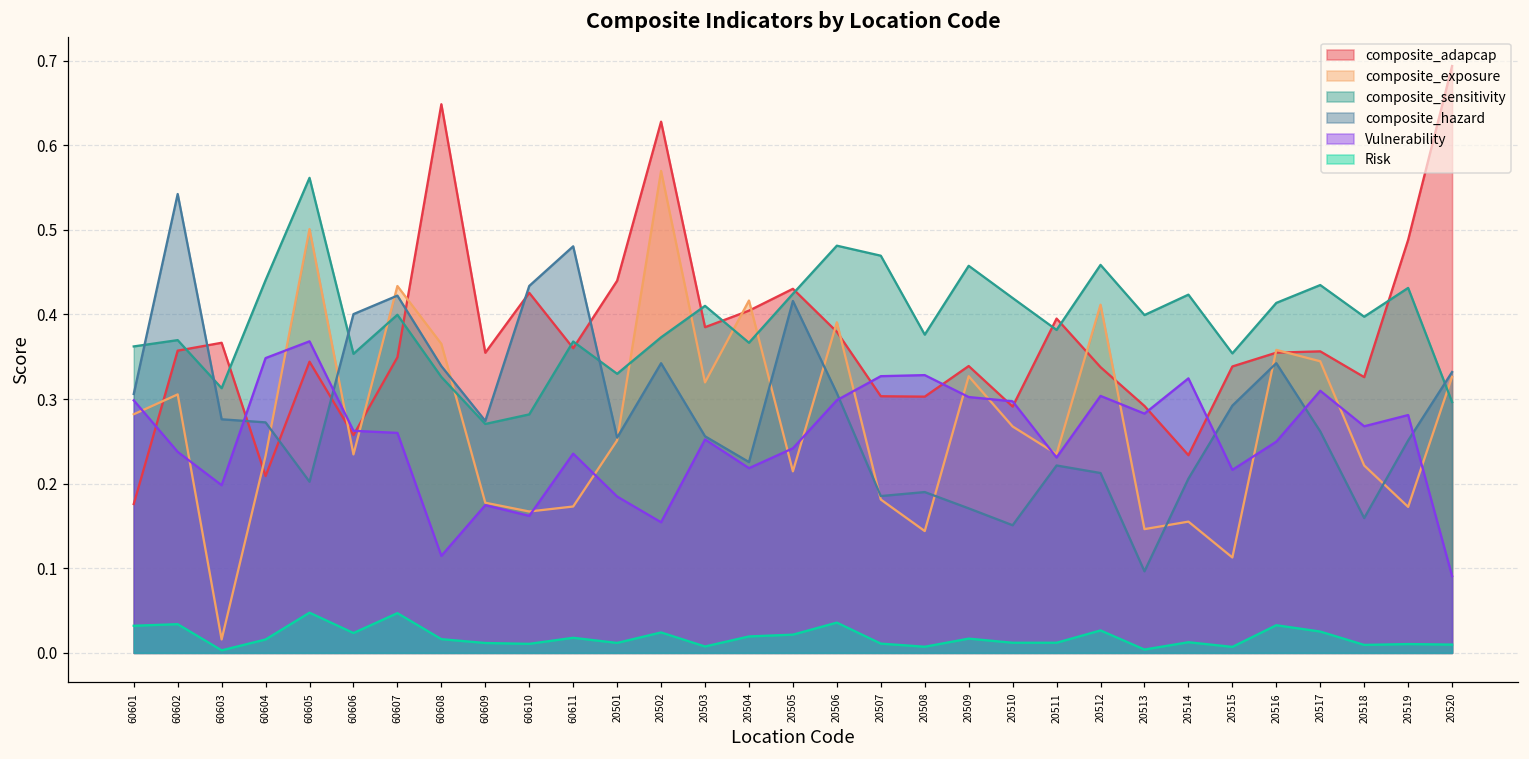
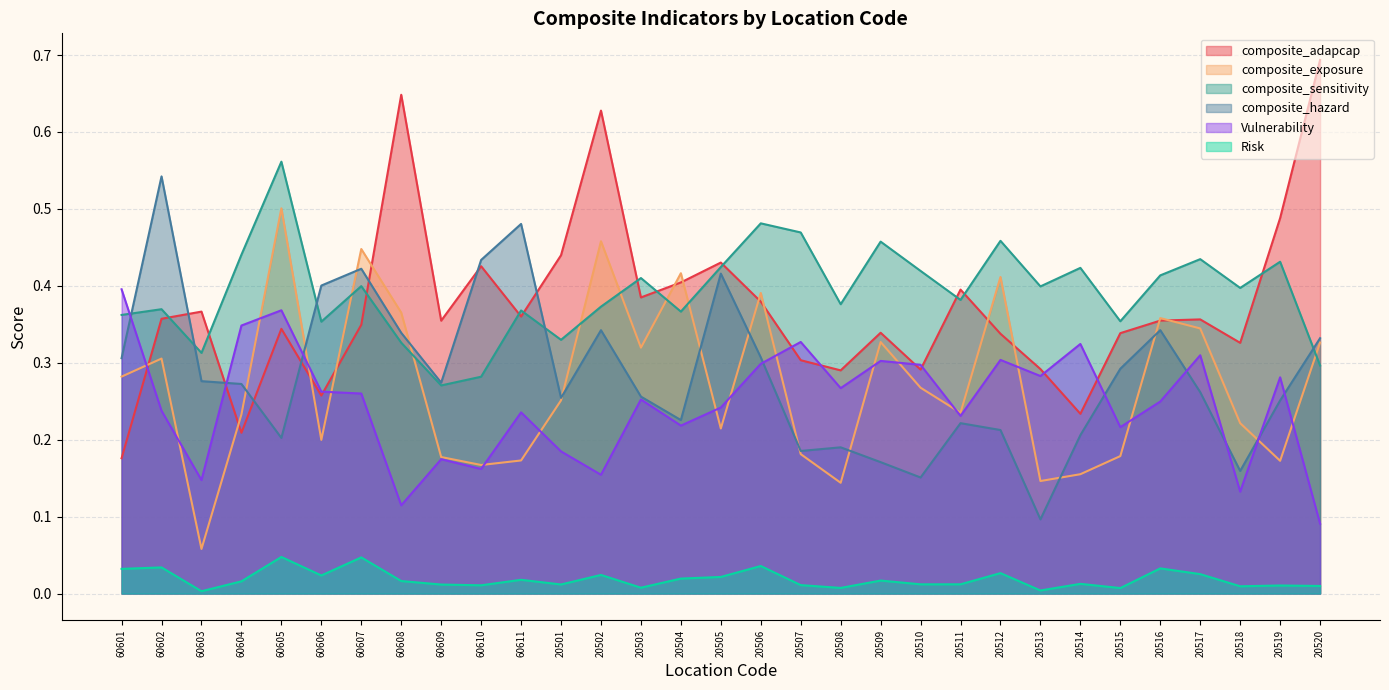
  {
    "composite_adapcap": {
      "60601": 0.18,
      "60602": 0.36,
      "60603": 0.37,
      "60604": 0.21,
      "60605": 0.34,
      "60606": 0.26,
      "60607": 0.35,
      "60608": 0.65,
      "60609": 0.35,
      "60610": 0.43,
      "60611": 0.36,
      "20501": 0.44,
      "20502": 0.63,
      "20503": 0.38,
      "20504": 0.40,
      "20505": 0.43,
      "20506": 0.38,
      "20507": 0.30,
-     "20508": 0.30,
+     "20508": 0.29,
      "20509": 0.34,
      "20510": 0.29,
      "20511": 0.40,
      "20512": 0.34,
      "20513": 0.29,
      "20514": 0.23,
      "20515": 0.34,
      "20517": 0.36,
      "20518": 0.33,
      "20519": 0.49
    },
    "composite_exposure": {
      "60601": 0.28,
      "60602": 0.31,
-     "60603": 0.02,
+     "60603": 0.06,
      "60604": 0.23,
      "60605": 0.50,
-     "60606": 0.23,
-     "60607": 0.43,
+     "60606": 0.20,
+     "60607": 0.45,
      "60608": 0.37,
      "60610": 0.17,
      "60611": 0.17,
-     "20502": 0.57,
+     "20502": 0.46,
      "20503": 0.32,
      "20504": 0.42,
      "20505": 0.21,
      "20506": 0.39,
      "20507": 0.18,
      "20508": 0.14,
      "20509": 0.33,
      "20510": 0.27,
      "20511": 0.24,
      "20512": 0.41,
      "20513": 0.15,
      "20514": 0.16,
-     "20515": 0.11,
+     "20515": 0.18,
      "20517": 0.34,
      "20518": 0.22,
      "20519": 0.17,
      "20520": 0.33
    },
    "Vulnerability": {
-     "60601": 0.30,
+     "60601": 0.40,
      "60602": 0.24,
-     "60603": 0.20,
+     "60603": 0.15,
      "60604": 0.35,
      "60605": 0.37,
      "60606": 0.26,
      "60607": 0.26,
      "60608": 0.11,
      "60610": 0.16,
      "60611": 0.24,
      "20501": 0.18,
      "20502": 0.15,
      "20503": 0.25,
      "20504": 0.22,
      "20505": 0.24,
      "20506": 0.30,
      "20507": 0.33,
-     "20508": 0.33,
+     "20508": 0.27,
      "20509": 0.30,
      "20510": 0.30,
      "20511": 0.23,
      "20512": 0.30,
      "20513": 0.28,
      "20514": 0.32,
      "20515": 0.22,
      "20516": 0.25,
      "20517": 0.31,
-     "20518": 0.27,
+     "20518": 0.13,
      "20519": 0.28,
      "20520": 0.09
    }
  }
